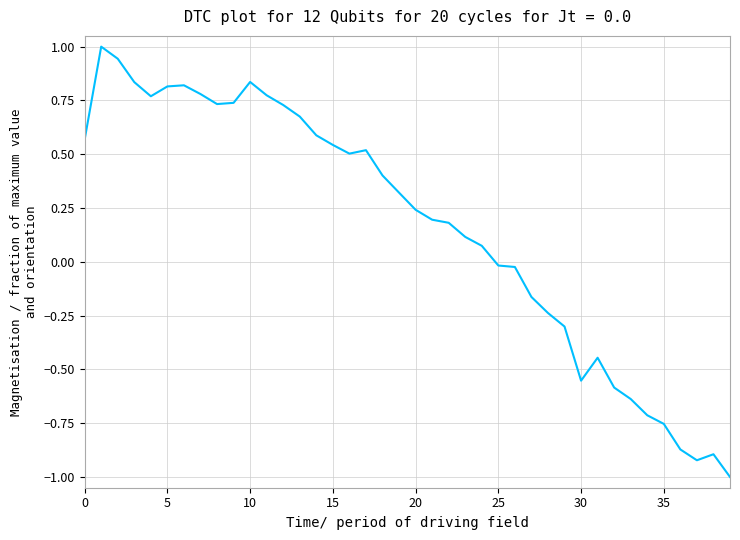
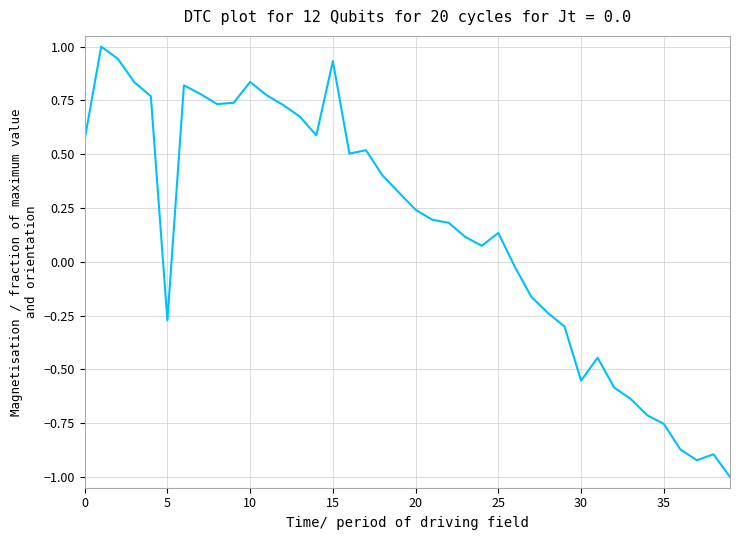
  {
    "0": 0.57,
-   "5": 0.82,
+   "5": -0.27,
    "10": 0.84,
-   "15": 0.54,
+   "15": 0.93,
    "20": 0.24,
-   "25": -0.02,
+   "25": 0.13,
    "30": -0.55,
    "35": -0.75
  }
